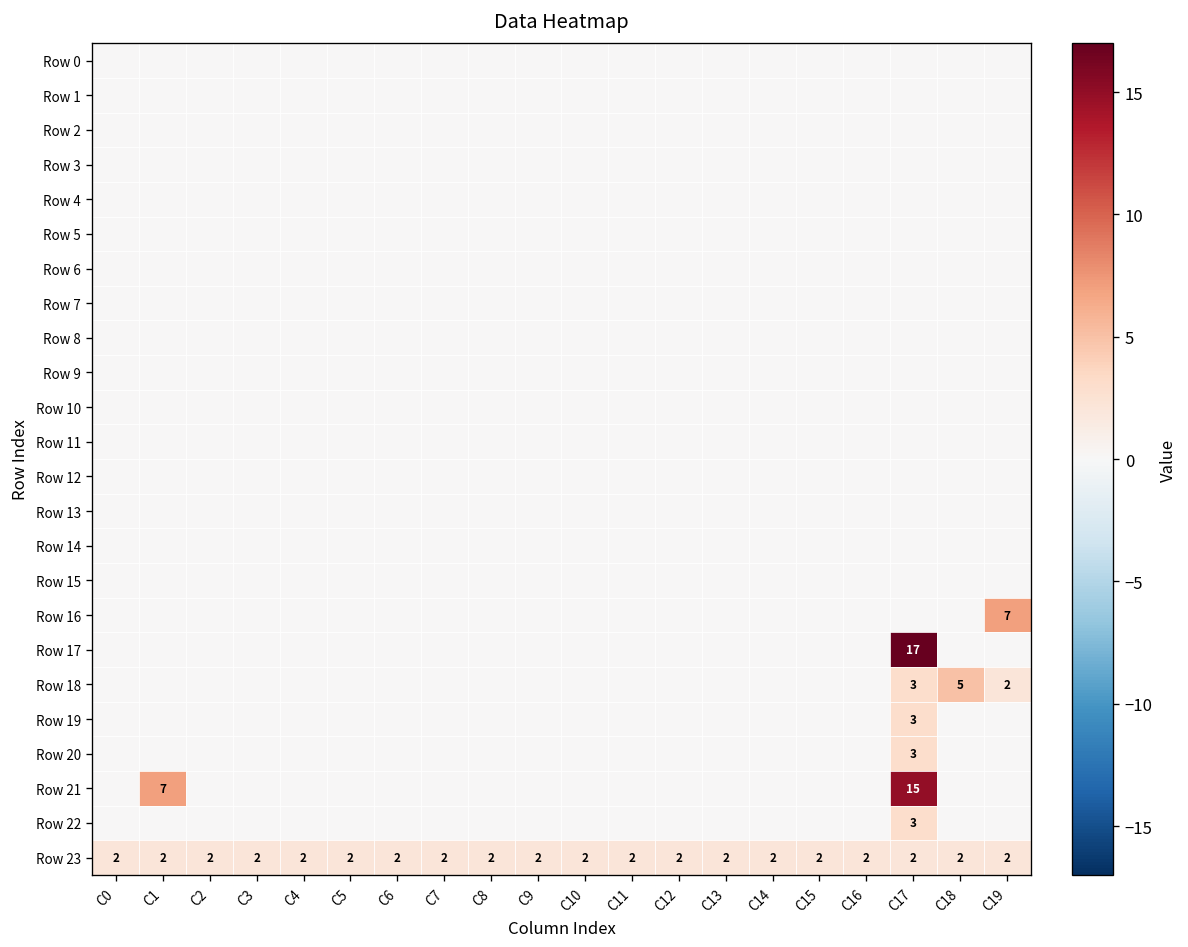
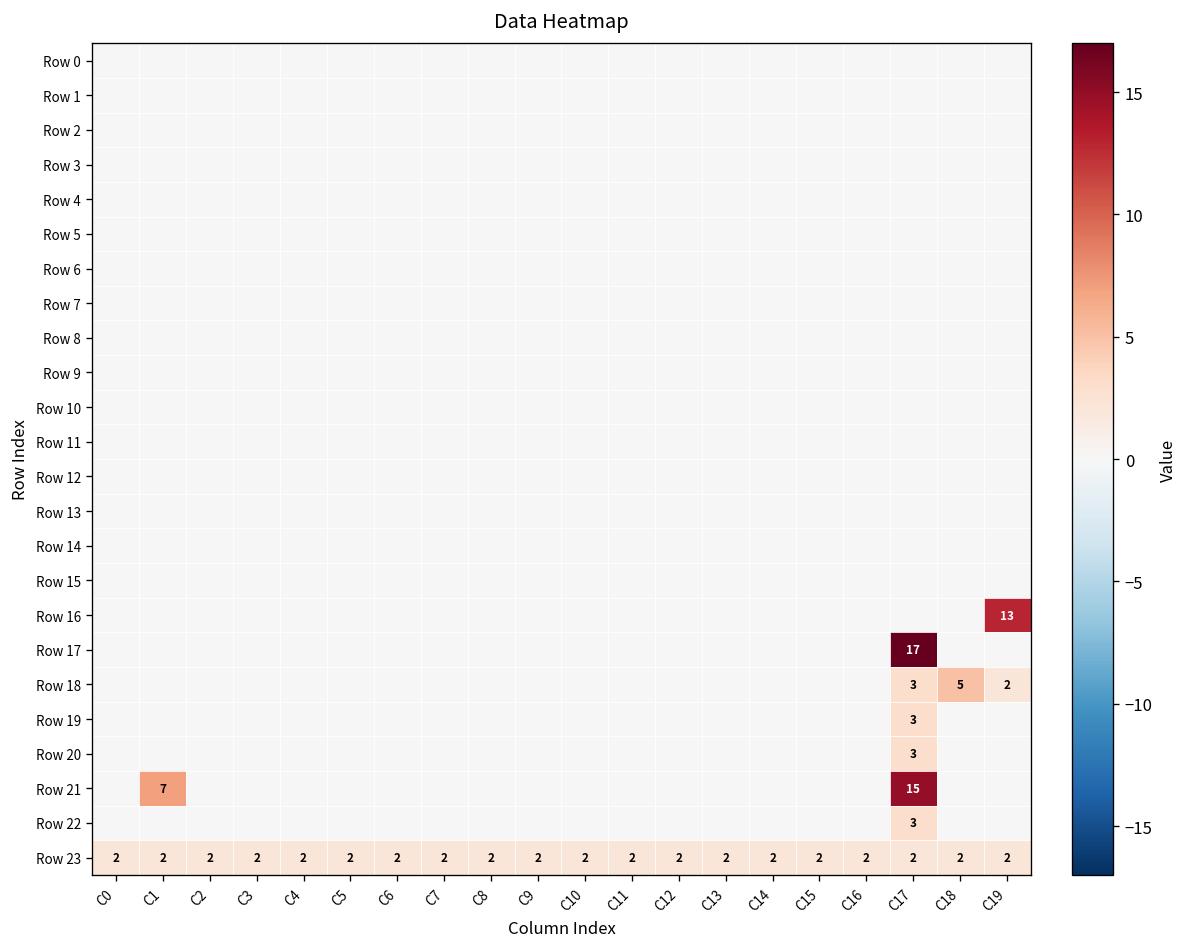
  {
    "Row 16": {
-     "C19": 7
+     "C19": 13
    },
    "Row 17": {
      "C17": 17
    },
    "Row 18": {
      "C17": 3,
      "C18": 5,
      "C19": 2
    },
    "Row 19": {
      "C17": 3
    },
    "Row 20": {
      "C17": 3
    },
    "Row 21": {
      "C1": 7,
      "C17": 15
    },
    "Row 22": {
      "C17": 3
    },
    "Row 23": {
      "C0": 2,
      "C1": 2,
      "C2": 2,
      "C3": 2,
      "C4": 2,
      "C5": 2,
      "C6": 2,
      "C7": 2,
      "C8": 2,
      "C9": 2,
      "C10": 2,
      "C11": 2,
      "C12": 2,
      "C13": 2,
      "C14": 2,
      "C15": 2,
      "C16": 2,
      "C17": 2,
      "C18": 2,
      "C19": 2
    }
  }
